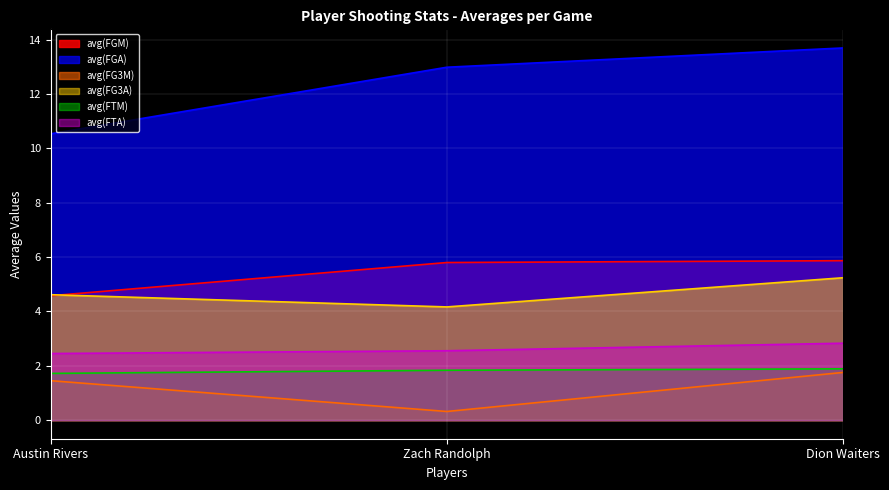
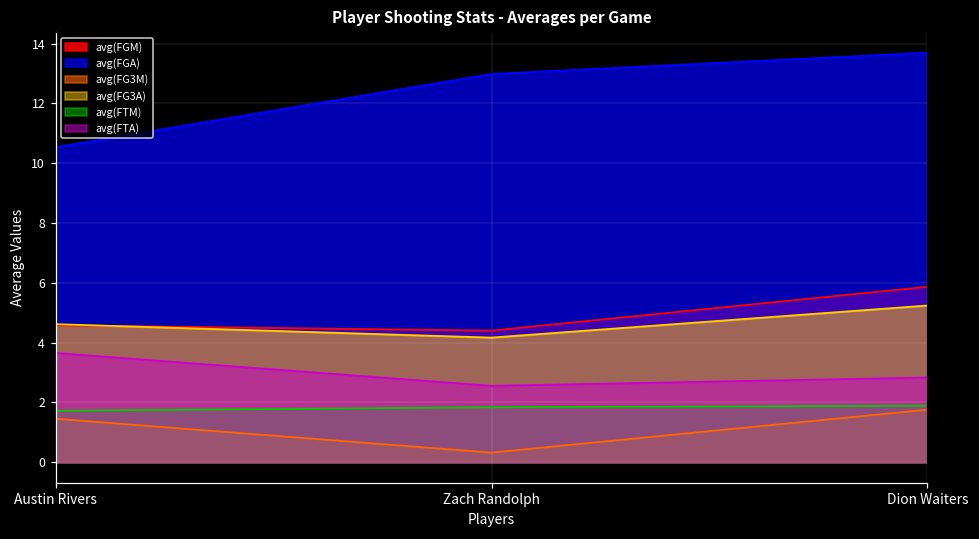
  {
    "avg(FGM)": {
-     "Zach Randolph": 5.8,
+     "Zach Randolph": 4.4,
      "Dion Waiters": 5.9
    },
    "avg(FGA)": {
      "Austin Rivers": 10.5,
      "Zach Randolph": 13.0,
      "Dion Waiters": 13.7
    },
    "avg(FG3M)": {
      "Austin Rivers": 1.5,
      "Zach Randolph": 0.3,
      "Dion Waiters": 1.8
    },
    "avg(FG3A)": {
      "Zach Randolph": 4.2,
      "Dion Waiters": 5.2
    },
    "avg(FTM)": {
      "Austin Rivers": 1.7,
      "Zach Randolph": 1.8,
      "Dion Waiters": 1.9
    },
    "avg(FTA)": {
-     "Austin Rivers": 2.5,
+     "Austin Rivers": 3.7,
      "Zach Randolph": 2.6,
      "Dion Waiters": 2.8
    }
  }
